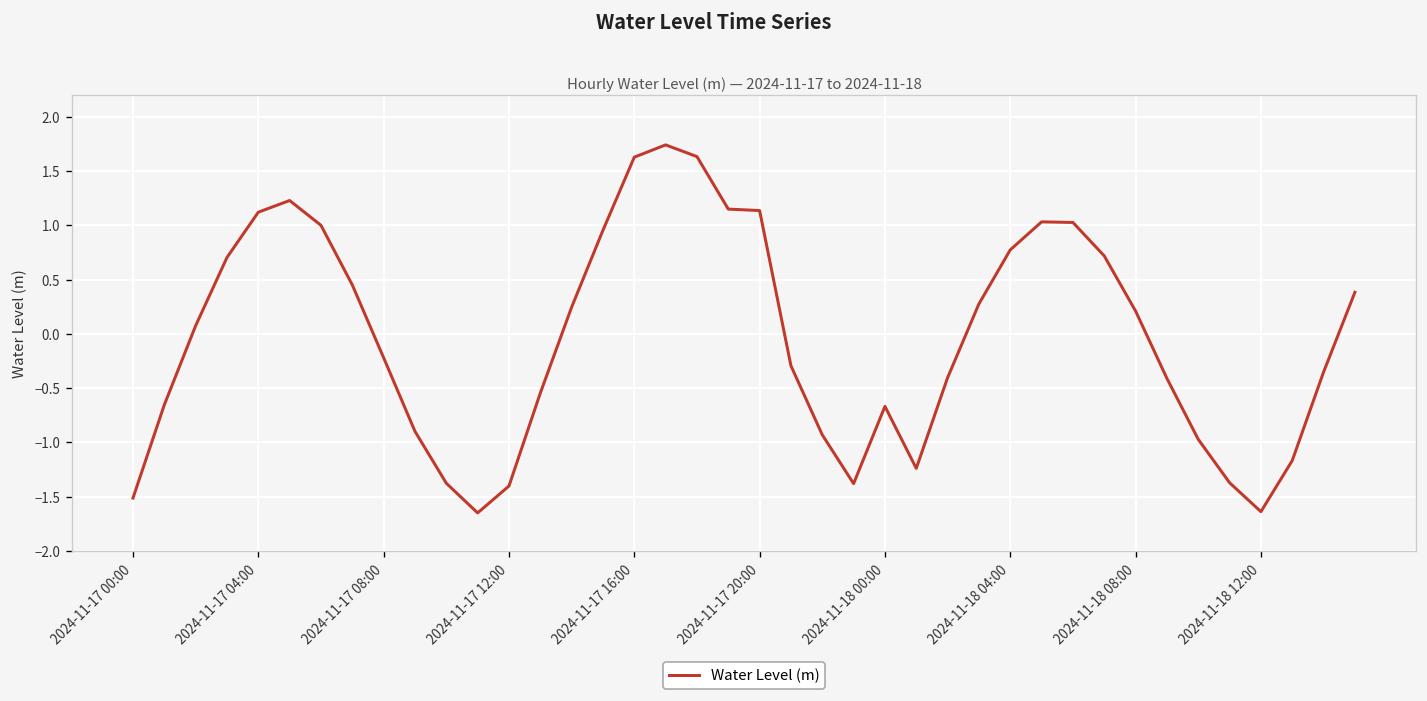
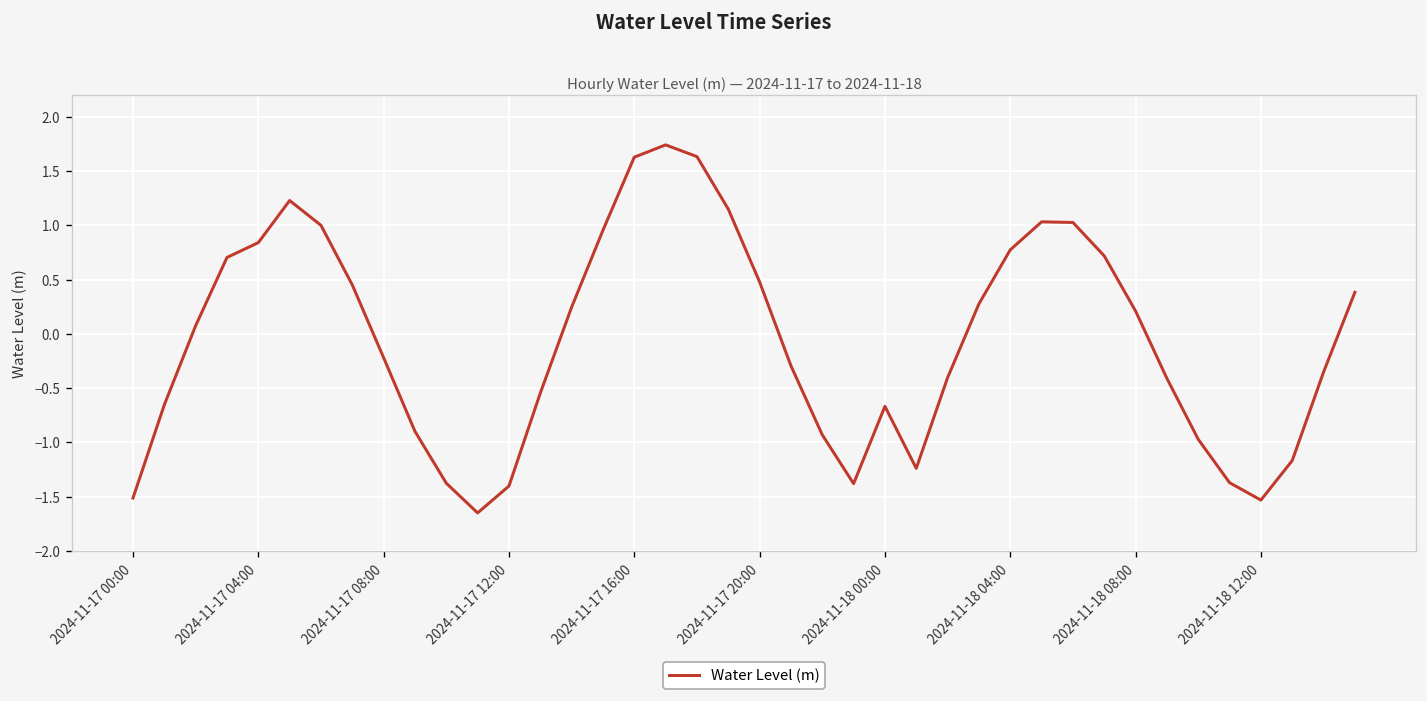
  {
    "2024-11-17 00:00": -1.5,
-   "2024-11-17 04:00": 1.1,
+   "2024-11-17 04:00": 0.8,
    "2024-11-17 08:00": -0.2,
    "2024-11-17 12:00": -1.4,
    "2024-11-17 16:00": 1.6,
-   "2024-11-17 20:00": 1.1,
+   "2024-11-17 20:00": 0.5,
    "2024-11-18 00:00": -0.7,
    "2024-11-18 04:00": 0.8,
    "2024-11-18 08:00": 0.2,
-   "2024-11-18 12:00": -1.6
+   "2024-11-18 12:00": -1.5
  }
